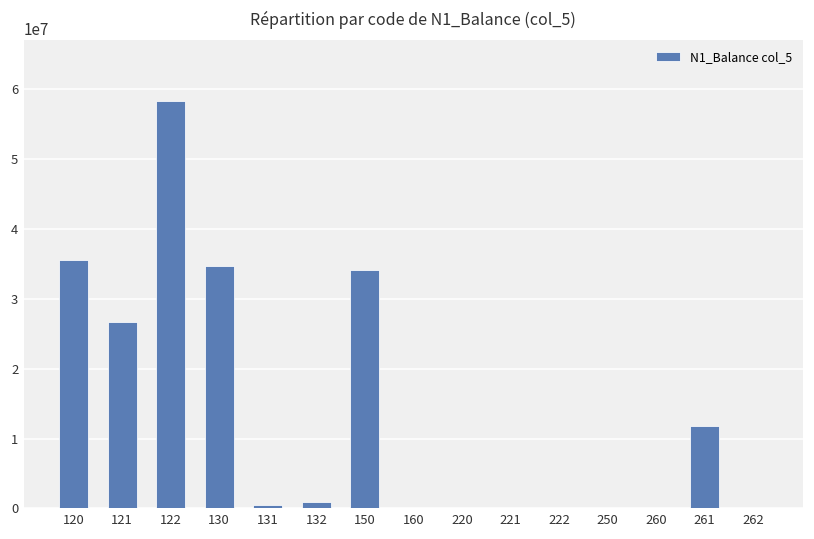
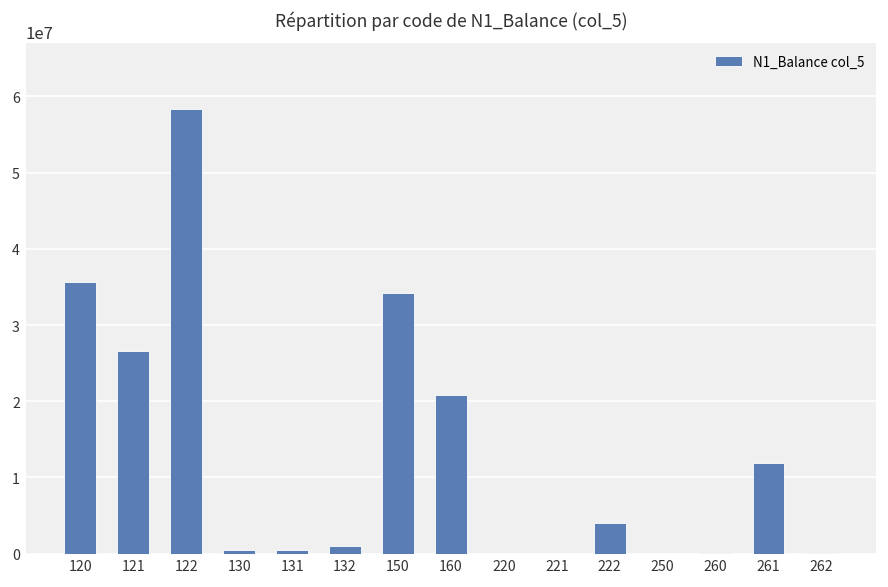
  {
    "120": 36000000,
    "121": 27000000,
    "122": 58000000,
-   "130": 35000000,
+   "130": 0,
    "131": 0,
    "132": 1000000,
    "150": 34000000,
-   "160": 0,
-   "222": 0,
+   "160": 21000000,
+   "222": 4000000,
    "250": 0,
    "261": 12000000
  }
